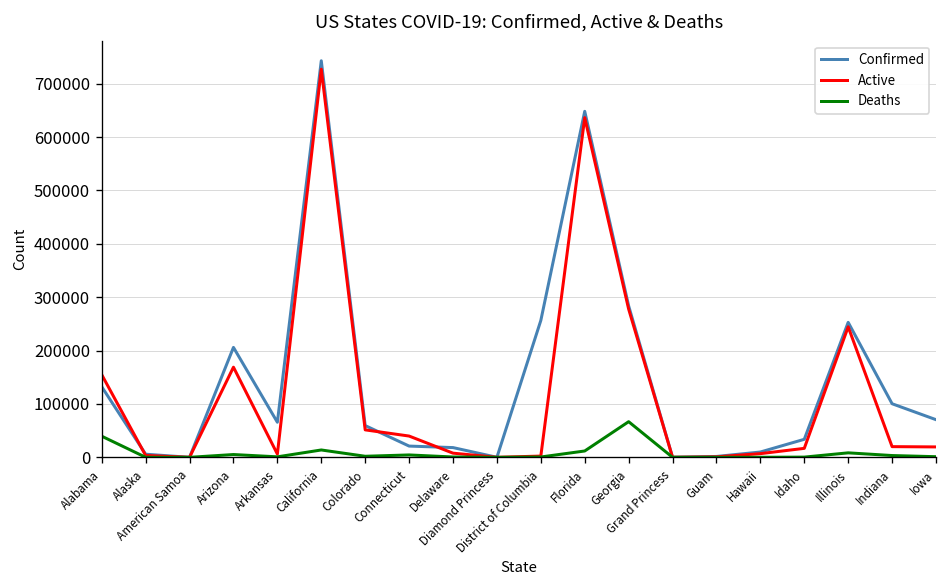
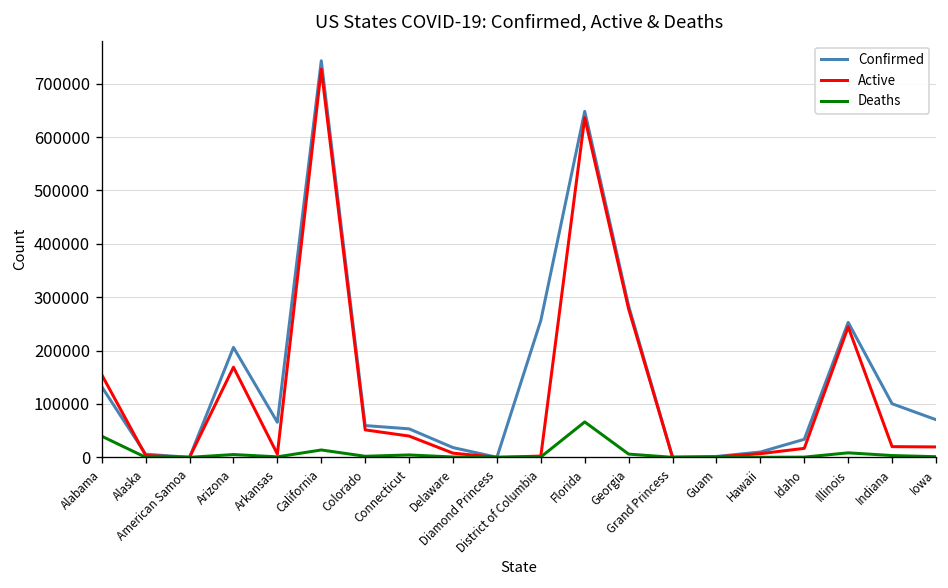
  {
    "Confirmed": {
      "Alabama": 130000,
      "Arizona": 210000,
      "Arkansas": 70000,
      "California": 740000,
      "Colorado": 60000,
-     "Connecticut": 20000,
+     "Connecticut": 50000,
      "Delaware": 20000,
      "District of Columbia": 260000,
      "Florida": 650000,
      "Georgia": 280000,
      "Idaho": 30000,
      "Illinois": 250000,
      "Indiana": 100000,
      "Iowa": 70000
    },
    "Active": {
      "Alabama": 150000,
      "Arizona": 170000,
      "California": 730000,
      "Colorado": 50000,
      "Connecticut": 40000,
      "Delaware": 10000,
      "Florida": 640000,
      "Georgia": 280000,
      "Idaho": 20000,
      "Illinois": 240000,
      "Indiana": 20000,
      "Iowa": 20000
    },
    "Deaths": {
      "Alabama": 40000,
      "Arizona": 10000,
      "California": 10000,
      "Colorado": 0,
      "Connecticut": 0,
      "Delaware": 0,
-     "Florida": 10000,
-     "Georgia": 70000,
+     "Florida": 70000,
+     "Georgia": 10000,
      "Hawaii": 0,
      "Idaho": 0,
      "Illinois": 10000,
      "Indiana": 0,
      "Iowa": 0
    }
  }
